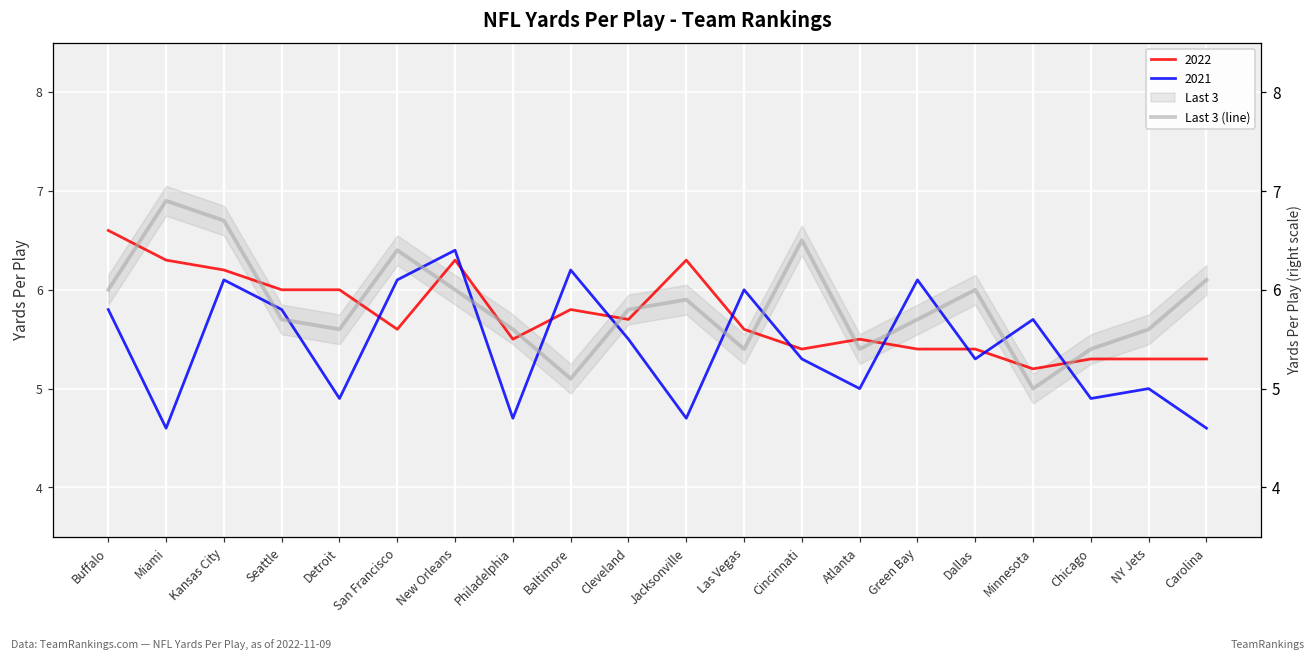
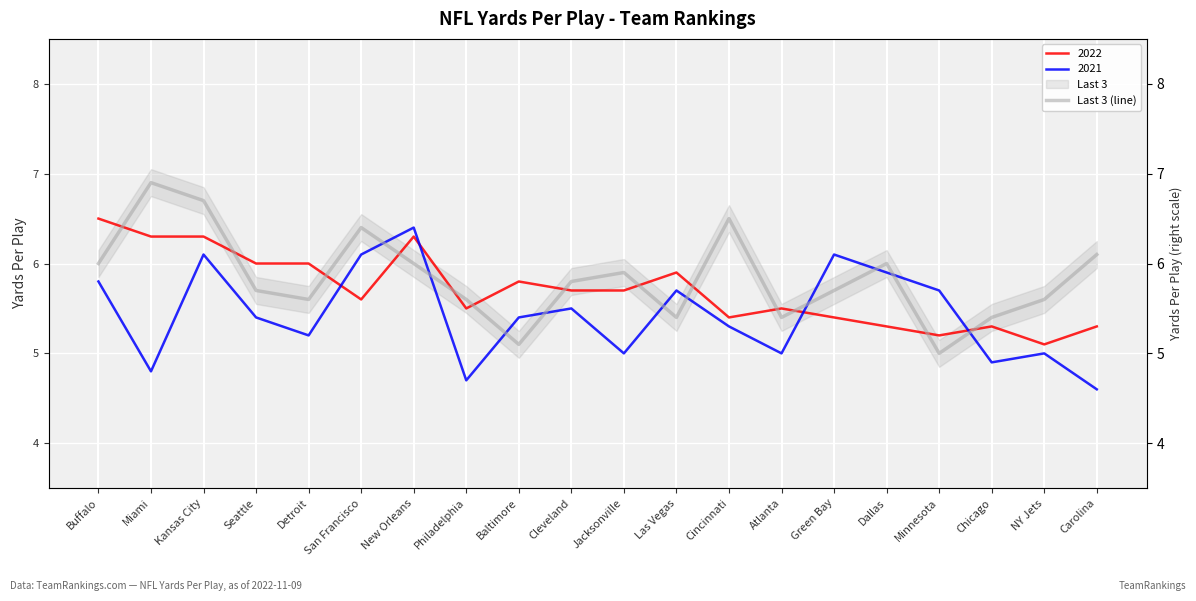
  {
    "2022": {
-     "Buffalo": 6.6,
+     "Buffalo": 6.5,
      "Miami": 6.3,
-     "Kansas City": 6.2,
+     "Kansas City": 6.3,
      "Seattle": 6.0,
      "Detroit": 6.0,
      "San Francisco": 5.6,
      "New Orleans": 6.3,
      "Philadelphia": 5.5,
      "Baltimore": 5.8,
      "Cleveland": 5.7,
-     "Jacksonville": 6.3,
-     "Las Vegas": 5.6,
+     "Jacksonville": 5.7,
+     "Las Vegas": 5.9,
      "Cincinnati": 5.4,
      "Atlanta": 5.5,
      "Green Bay": 5.4,
-     "Dallas": 5.4,
+     "Dallas": 5.3,
      "Minnesota": 5.2,
      "Chicago": 5.3,
-     "NY Jets": 5.3,
+     "NY Jets": 5.1,
      "Carolina": 5.3
    },
    "2021": {
      "Buffalo": 5.8,
-     "Miami": 4.6,
+     "Miami": 4.8,
      "Kansas City": 6.1,
-     "Seattle": 5.8,
-     "Detroit": 4.9,
+     "Seattle": 5.4,
+     "Detroit": 5.2,
      "San Francisco": 6.1,
      "New Orleans": 6.4,
      "Philadelphia": 4.7,
-     "Baltimore": 6.2,
+     "Baltimore": 5.4,
      "Cleveland": 5.5,
-     "Jacksonville": 4.7,
-     "Las Vegas": 6.0,
+     "Jacksonville": 5.0,
+     "Las Vegas": 5.7,
      "Cincinnati": 5.3,
      "Atlanta": 5.0,
      "Green Bay": 6.1,
-     "Dallas": 5.3,
+     "Dallas": 5.9,
      "Minnesota": 5.7,
      "Chicago": 4.9,
      "NY Jets": 5.0,
      "Carolina": 4.6
    }
  }
